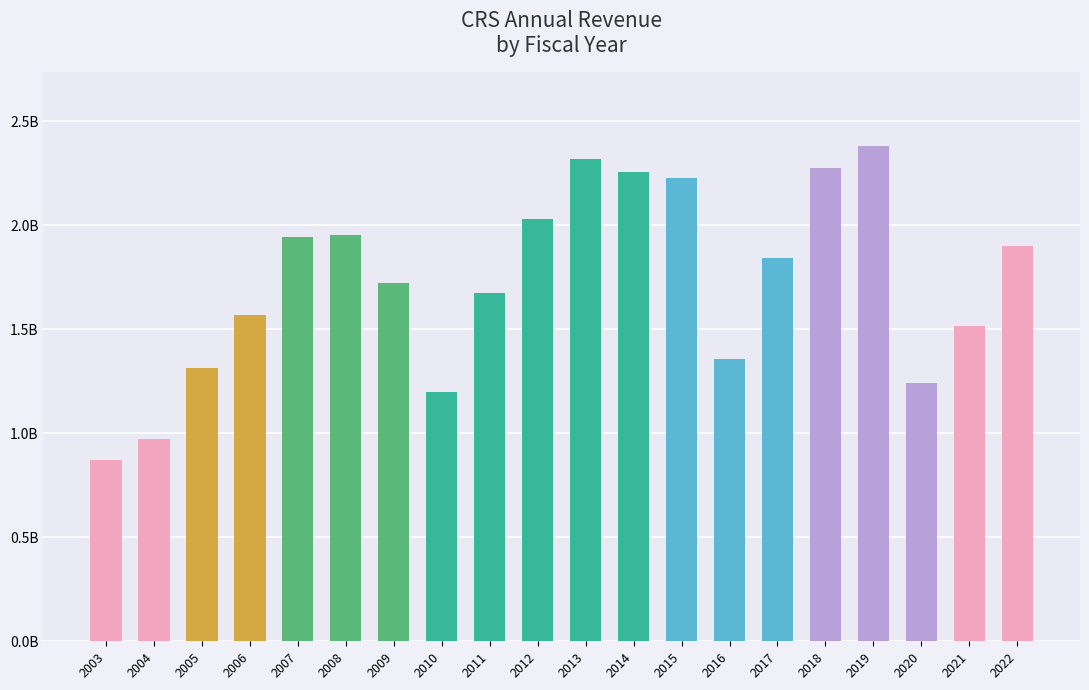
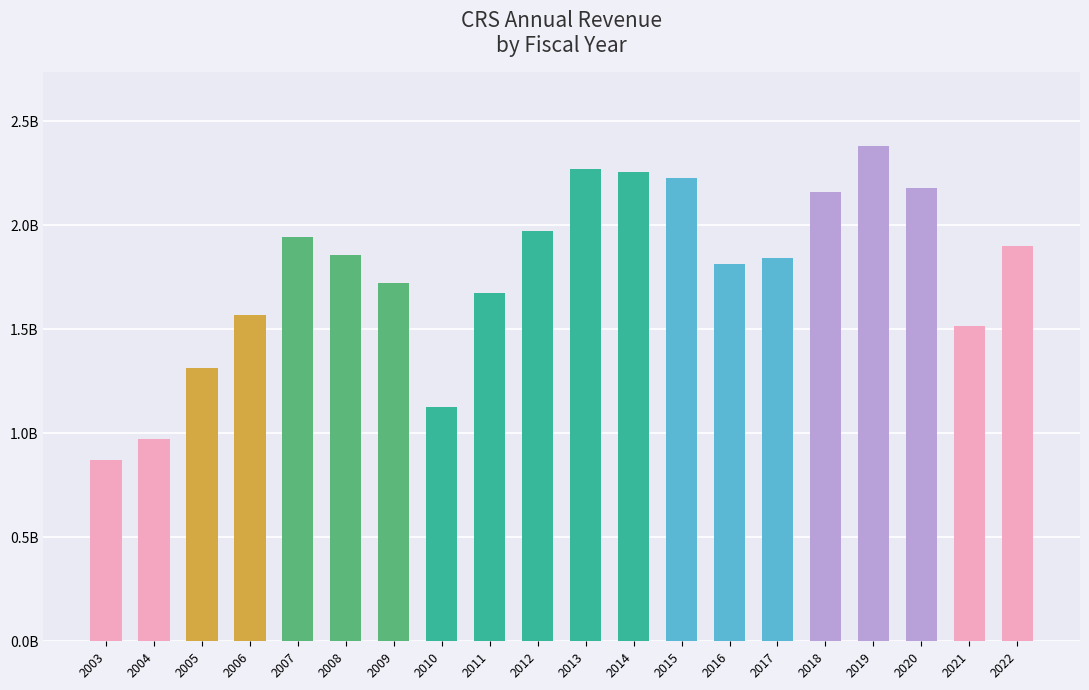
  {
    "2003": 870000000,
    "2004": 970000000,
    "2005": 1310000000,
    "2006": 1570000000,
    "2007": 1940000000,
-   "2008": 1950000000,
+   "2008": 1860000000,
    "2009": 1720000000,
-   "2010": 1200000000,
+   "2010": 1130000000,
    "2011": 1680000000,
-   "2012": 2030000000,
-   "2013": 2320000000,
+   "2012": 1970000000,
+   "2013": 2270000000,
    "2014": 2260000000,
    "2015": 2230000000,
-   "2016": 1360000000,
+   "2016": 1810000000,
    "2017": 1840000000,
-   "2018": 2280000000,
+   "2018": 2160000000,
    "2019": 2380000000,
-   "2020": 1240000000,
+   "2020": 2180000000,
    "2021": 1510000000,
    "2022": 1900000000
  }
